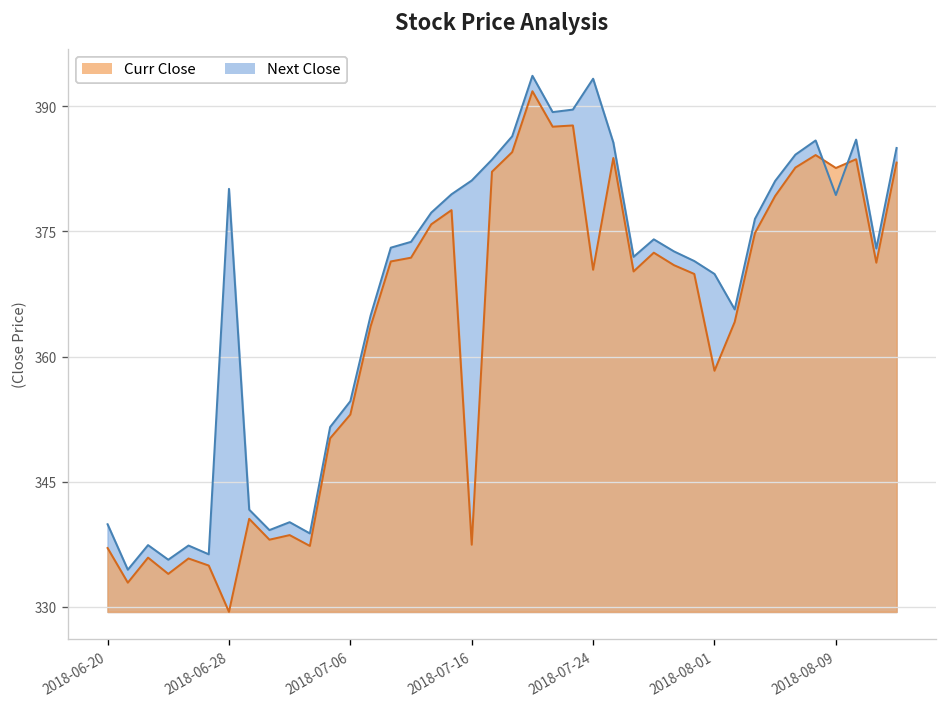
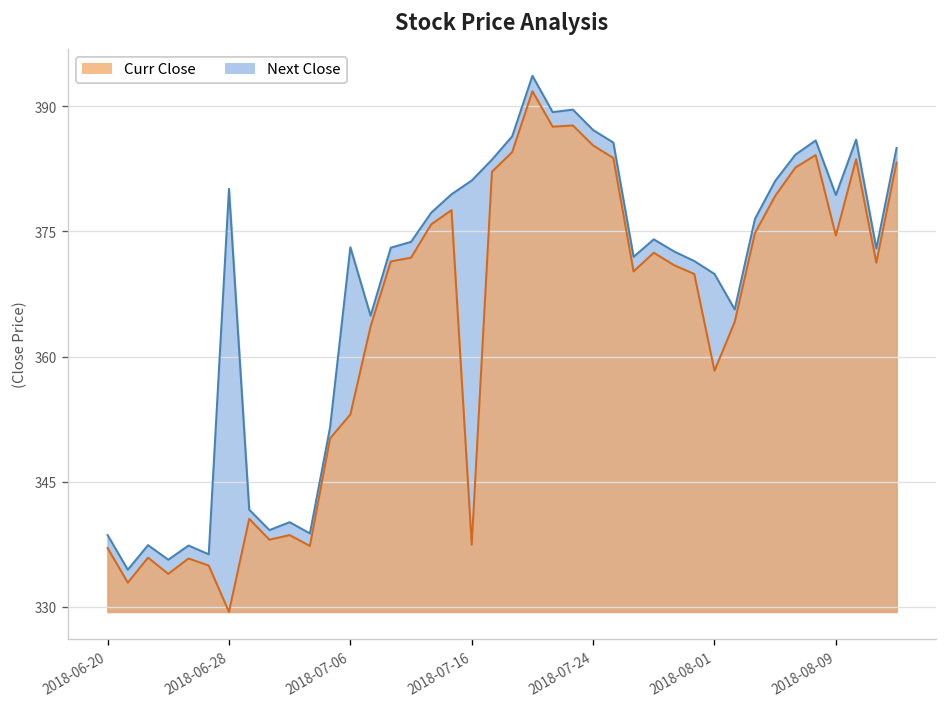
  {
    "Curr Close": {
      "2018-06-20": 337,
      "2018-06-28": 329,
      "2018-07-06": 353,
      "2018-07-16": 337,
-     "2018-07-24": 370,
+     "2018-07-24": 385,
      "2018-08-01": 358,
-     "2018-08-09": 383
+     "2018-08-09": 375
    },
    "Next Close": {
-     "2018-06-20": 340,
+     "2018-06-20": 339,
      "2018-06-28": 380,
-     "2018-07-06": 355,
+     "2018-07-06": 373,
      "2018-07-16": 381,
-     "2018-07-24": 393,
+     "2018-07-24": 387,
      "2018-08-01": 370,
      "2018-08-09": 379
    }
  }
